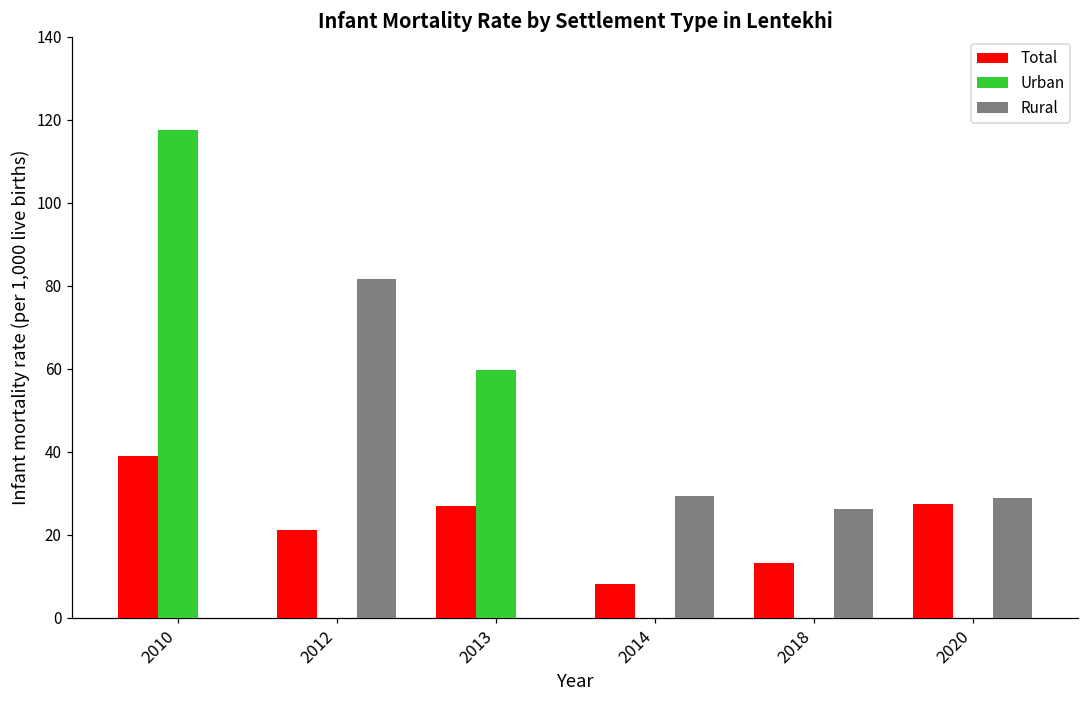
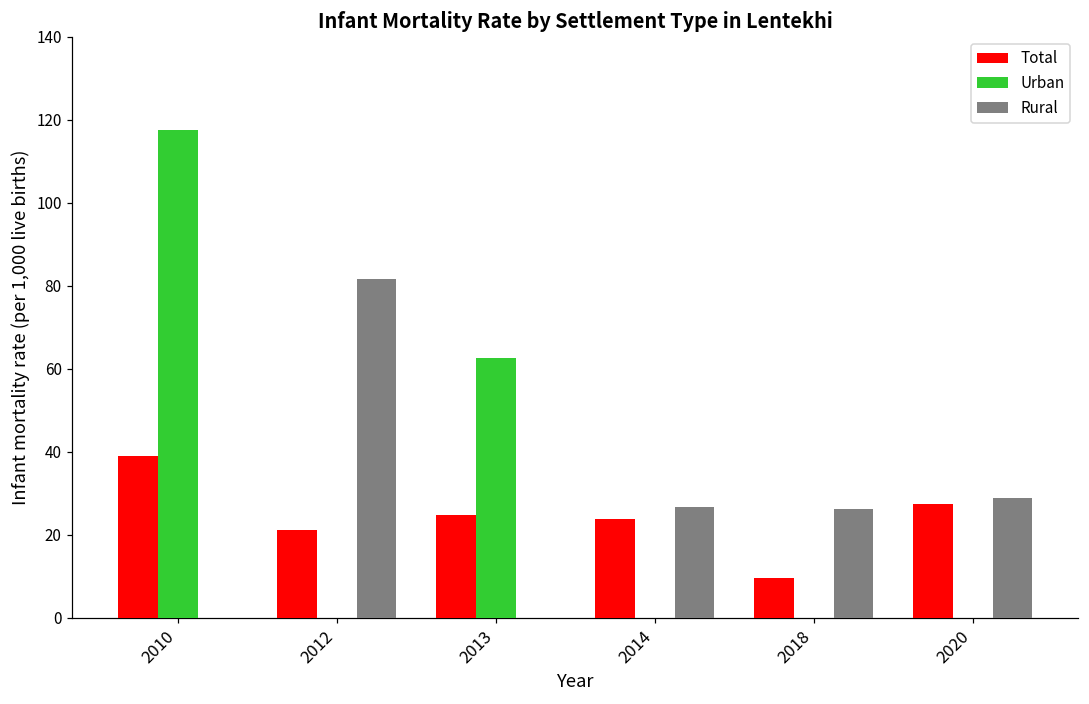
  {
    "Total": {
      "2010": 39,
      "2012": 21,
-     "2013": 27,
-     "2014": 8,
-     "2018": 13,
+     "2013": 25,
+     "2014": 24,
+     "2018": 10,
      "2020": 27
    },
    "Urban": {
      "2010": 118,
      "2012": 0,
-     "2013": 60,
+     "2013": 63,
      "2014": 0,
      "2018": 0,
      "2020": 0
    },
    "Rural": {
      "2010": 0,
      "2012": 82,
      "2013": 0,
-     "2014": 29,
+     "2014": 27,
      "2018": 26,
      "2020": 29
    }
  }
